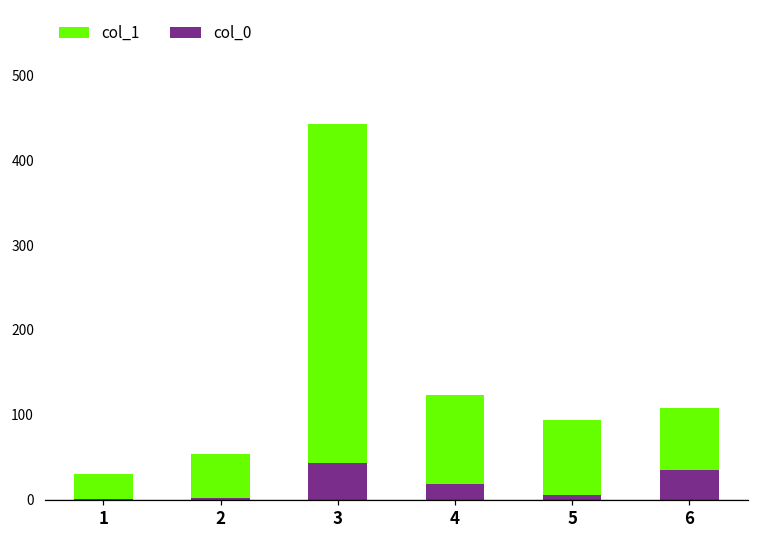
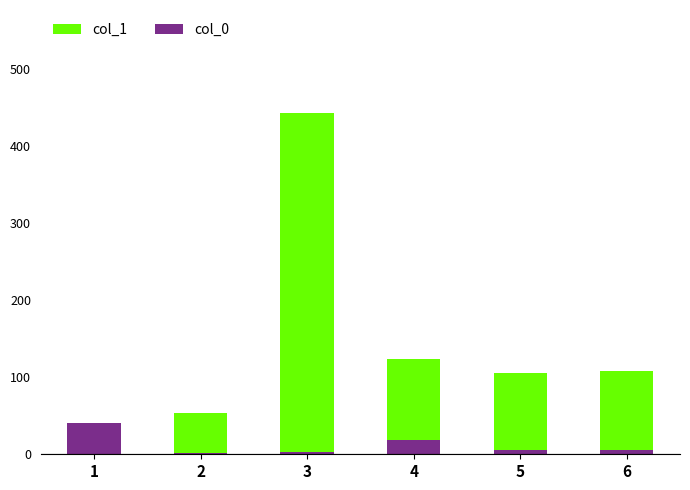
  {
    "col_1": {
      "2": 50,
      "3": 440,
      "4": 120,
-     "5": 90,
+     "5": 110,
      "6": 110
    },
    "col_0": {
-     "1": 0,
-     "3": 40,
-     "6": 40
+     "1": 40,
+     "3": 0,
+     "6": 10
    }
  }
